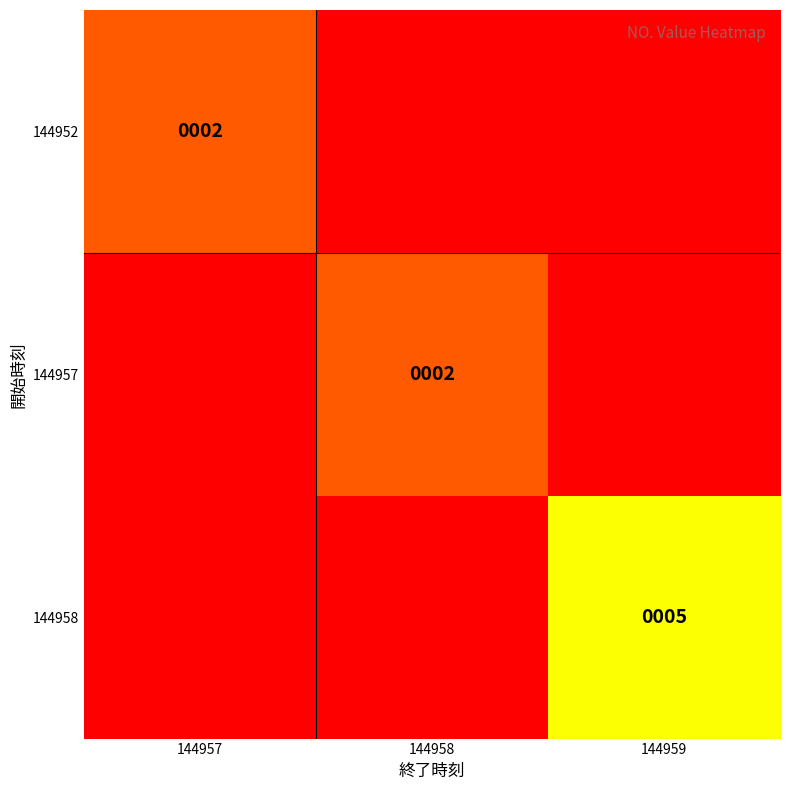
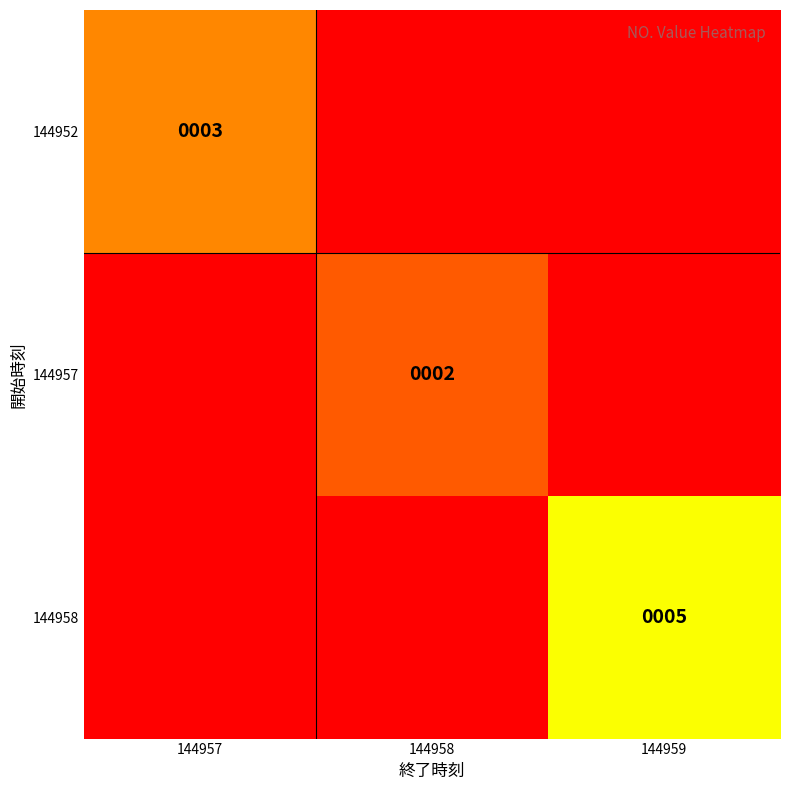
  {
    "144952": {
-     "144957": "0002"
+     "144957": "0003"
    },
    "144957": {
      "144958": "0002"
    },
    "144958": {
      "144959": "0005"
    }
  }
